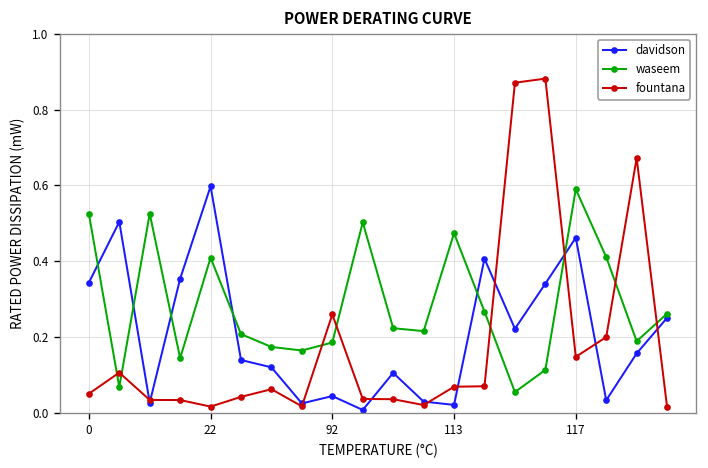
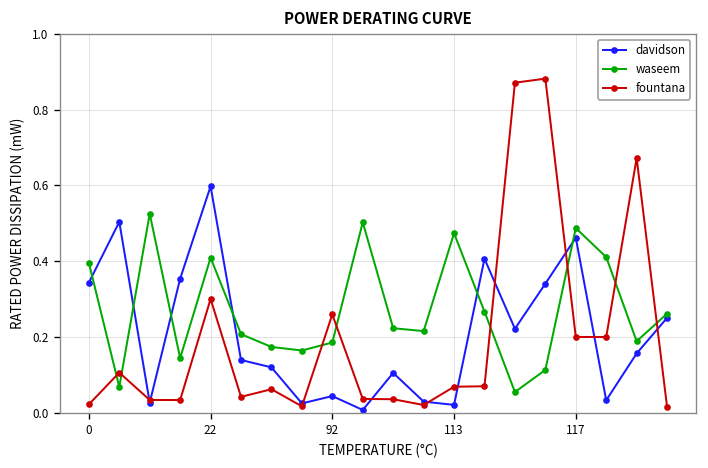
  {
    "davidson": {
      "0": 0.34,
      "22": 0.60,
      "92": 0.04,
      "113": 0.02,
      "117": 0.46
    },
    "waseem": {
-     "0": 0.53,
+     "0": 0.40,
      "22": 0.41,
      "92": 0.19,
      "113": 0.47,
-     "117": 0.59
+     "117": 0.49
    },
    "fountana": {
-     "0": 0.05,
-     "22": 0.02,
+     "0": 0.02,
+     "22": 0.30,
      "92": 0.26,
      "113": 0.07,
-     "117": 0.15
+     "117": 0.20
    }
  }
